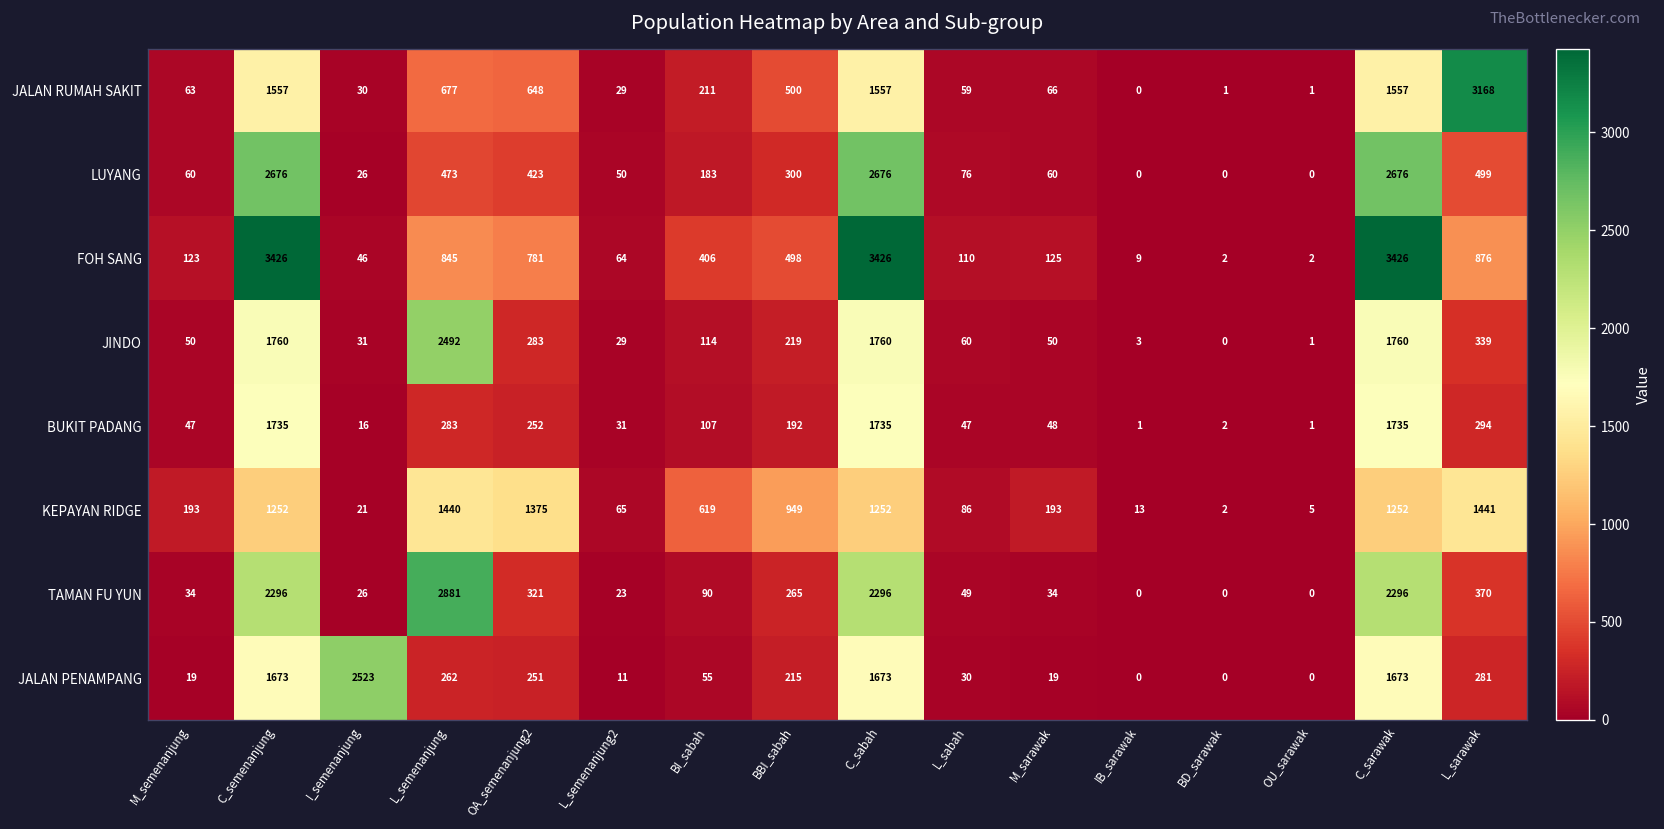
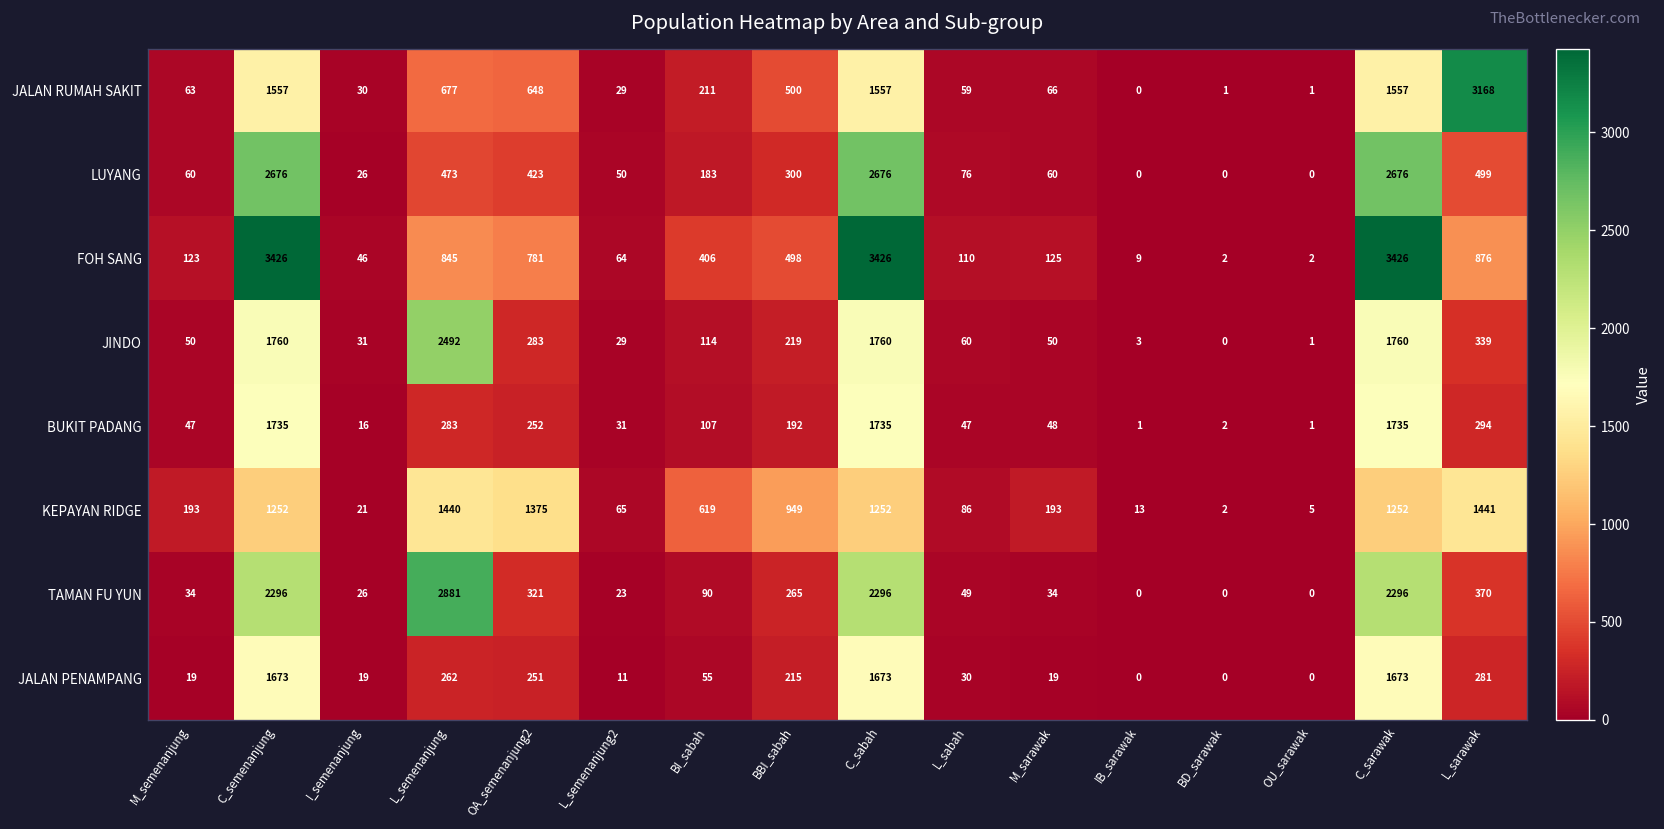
  {
    "JALAN RUMAH SAKIT": {
      "M_semenanjung": 63,
      "C_semenanjung": 1557,
      "I_semenanjung": 30,
      "L_semenanjung": 677,
      "OA_semenanjung2": 648,
      "L_semenanjung2": 29,
      "BI_sabah": 211,
      "BBI_sabah": 500,
      "C_sabah": 1557,
      "L_sabah": 59,
      "M_sarawak": 66,
      "IB_sarawak": 0,
      "BD_sarawak": 1,
      "OU_sarawak": 1,
      "C_sarawak": 1557,
      "L_sarawak": 3168
    },
    "LUYANG": {
      "M_semenanjung": 60,
      "C_semenanjung": 2676,
      "I_semenanjung": 26,
      "L_semenanjung": 473,
      "OA_semenanjung2": 423,
      "L_semenanjung2": 50,
      "BI_sabah": 183,
      "BBI_sabah": 300,
      "C_sabah": 2676,
      "L_sabah": 76,
      "M_sarawak": 60,
      "IB_sarawak": 0,
      "BD_sarawak": 0,
      "OU_sarawak": 0,
      "C_sarawak": 2676,
      "L_sarawak": 499
    },
    "FOH SANG": {
      "M_semenanjung": 123,
      "C_semenanjung": 3426,
      "I_semenanjung": 46,
      "L_semenanjung": 845,
      "OA_semenanjung2": 781,
      "L_semenanjung2": 64,
      "BI_sabah": 406,
      "BBI_sabah": 498,
      "C_sabah": 3426,
      "L_sabah": 110,
      "M_sarawak": 125,
      "IB_sarawak": 9,
      "BD_sarawak": 2,
      "OU_sarawak": 2,
      "C_sarawak": 3426,
      "L_sarawak": 876
    },
    "JINDO": {
      "M_semenanjung": 50,
      "C_semenanjung": 1760,
      "I_semenanjung": 31,
      "L_semenanjung": 2492,
      "OA_semenanjung2": 283,
      "L_semenanjung2": 29,
      "BI_sabah": 114,
      "BBI_sabah": 219,
      "C_sabah": 1760,
      "L_sabah": 60,
      "M_sarawak": 50,
      "IB_sarawak": 3,
      "BD_sarawak": 0,
      "OU_sarawak": 1,
      "C_sarawak": 1760,
      "L_sarawak": 339
    },
    "BUKIT PADANG": {
      "M_semenanjung": 47,
      "C_semenanjung": 1735,
      "I_semenanjung": 16,
      "L_semenanjung": 283,
      "OA_semenanjung2": 252,
      "L_semenanjung2": 31,
      "BI_sabah": 107,
      "BBI_sabah": 192,
      "C_sabah": 1735,
      "L_sabah": 47,
      "M_sarawak": 48,
      "IB_sarawak": 1,
      "BD_sarawak": 2,
      "OU_sarawak": 1,
      "C_sarawak": 1735,
      "L_sarawak": 294
    },
    "KEPAYAN RIDGE": {
      "M_semenanjung": 193,
      "C_semenanjung": 1252,
      "I_semenanjung": 21,
      "L_semenanjung": 1440,
      "OA_semenanjung2": 1375,
      "L_semenanjung2": 65,
      "BI_sabah": 619,
      "BBI_sabah": 949,
      "C_sabah": 1252,
      "L_sabah": 86,
      "M_sarawak": 193,
      "IB_sarawak": 13,
      "BD_sarawak": 2,
      "OU_sarawak": 5,
      "C_sarawak": 1252,
      "L_sarawak": 1441
    },
    "TAMAN FU YUN": {
      "M_semenanjung": 34,
      "C_semenanjung": 2296,
      "I_semenanjung": 26,
      "L_semenanjung": 2881,
      "OA_semenanjung2": 321,
      "L_semenanjung2": 23,
      "BI_sabah": 90,
      "BBI_sabah": 265,
      "C_sabah": 2296,
      "L_sabah": 49,
      "M_sarawak": 34,
      "IB_sarawak": 0,
      "BD_sarawak": 0,
      "OU_sarawak": 0,
      "C_sarawak": 2296,
      "L_sarawak": 370
    },
    "JALAN PENAMPANG": {
      "M_semenanjung": 19,
      "C_semenanjung": 1673,
-     "I_semenanjung": 2523,
+     "I_semenanjung": 19,
      "L_semenanjung": 262,
      "OA_semenanjung2": 251,
      "L_semenanjung2": 11,
      "BI_sabah": 55,
      "BBI_sabah": 215,
      "C_sabah": 1673,
      "L_sabah": 30,
      "M_sarawak": 19,
      "IB_sarawak": 0,
      "BD_sarawak": 0,
      "OU_sarawak": 0,
      "C_sarawak": 1673,
      "L_sarawak": 281
    }
  }
